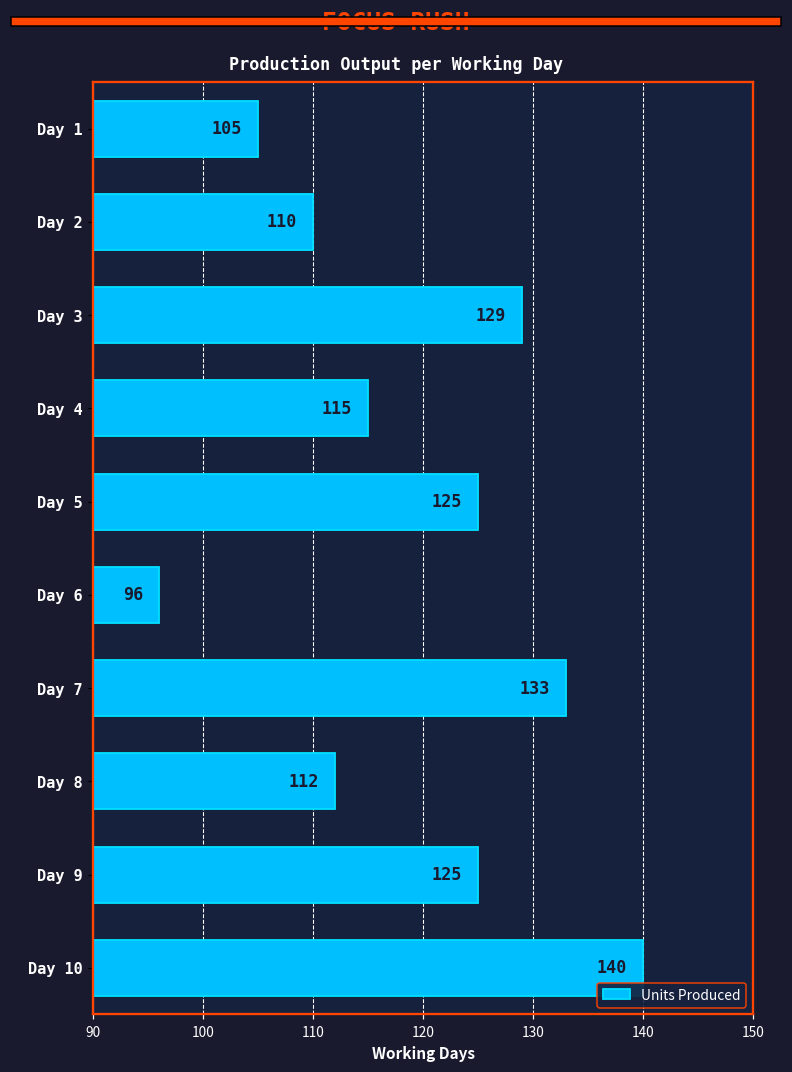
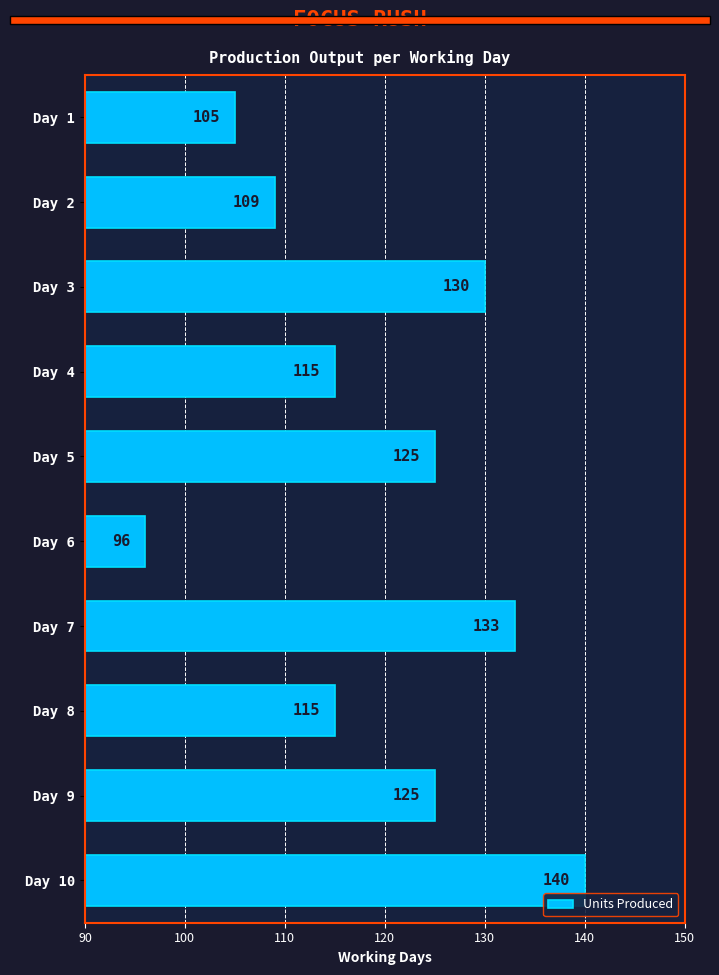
  {
    "Day 1": 105,
-   "Day 2": 110,
-   "Day 3": 129,
+   "Day 2": 109,
+   "Day 3": 130,
    "Day 4": 115,
    "Day 5": 125,
    "Day 6": 96,
    "Day 7": 133,
-   "Day 8": 112,
+   "Day 8": 115,
    "Day 9": 125,
    "Day 10": 140
  }
